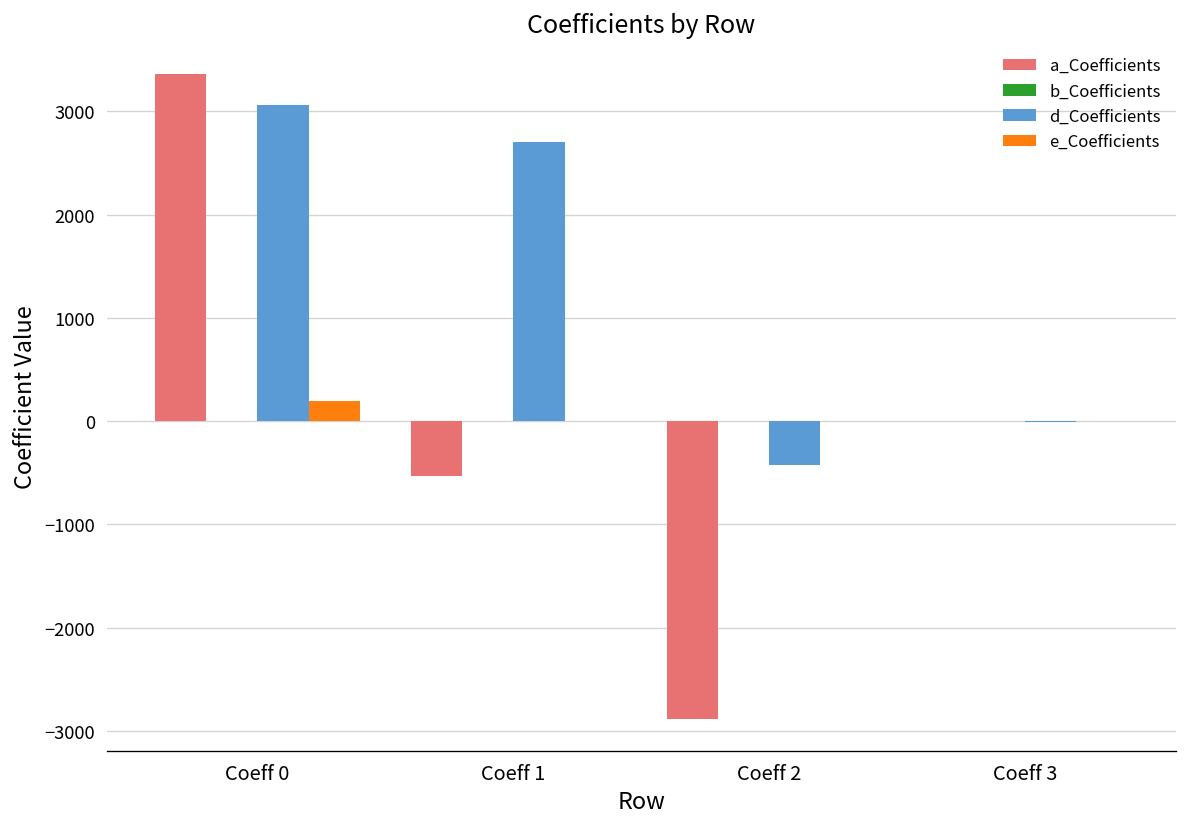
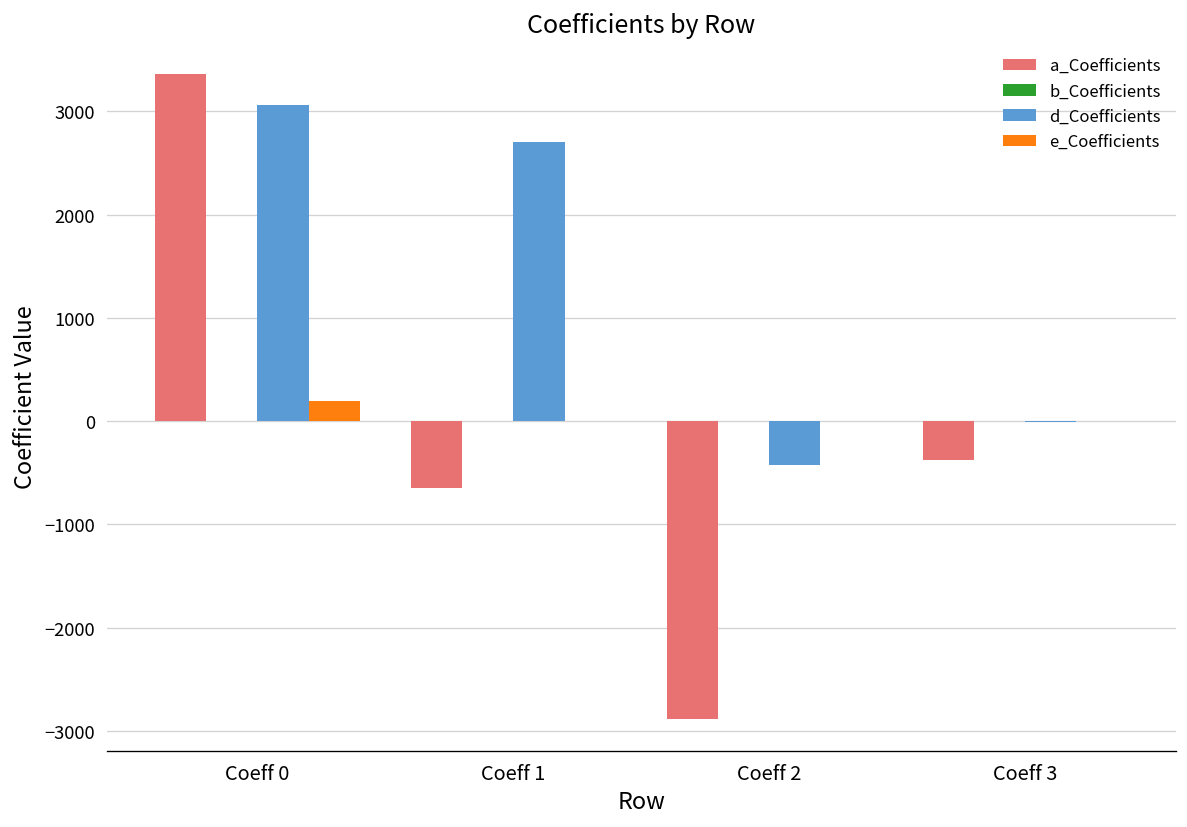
  {
    "a_Coefficients": {
      "Coeff 0": 3400,
-     "Coeff 1": -500,
+     "Coeff 1": -600,
      "Coeff 2": -2900,
-     "Coeff 3": 0
+     "Coeff 3": -400
    },
    "d_Coefficients": {
      "Coeff 0": 3100,
      "Coeff 1": 2700,
      "Coeff 2": -400
    },
    "e_Coefficients": {
      "Coeff 0": 200
    }
  }
